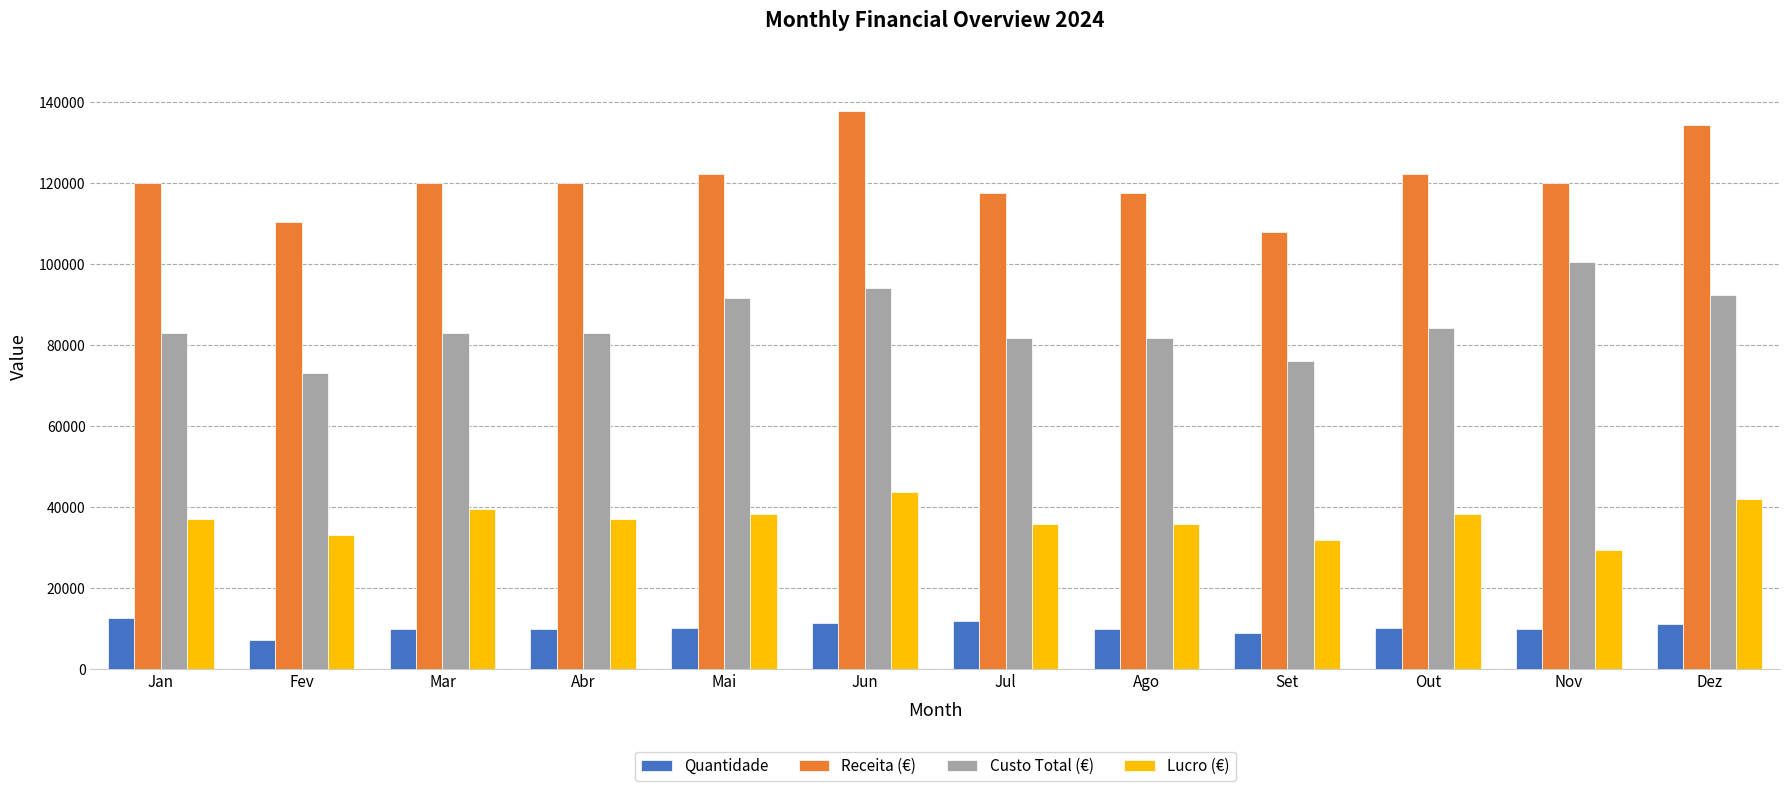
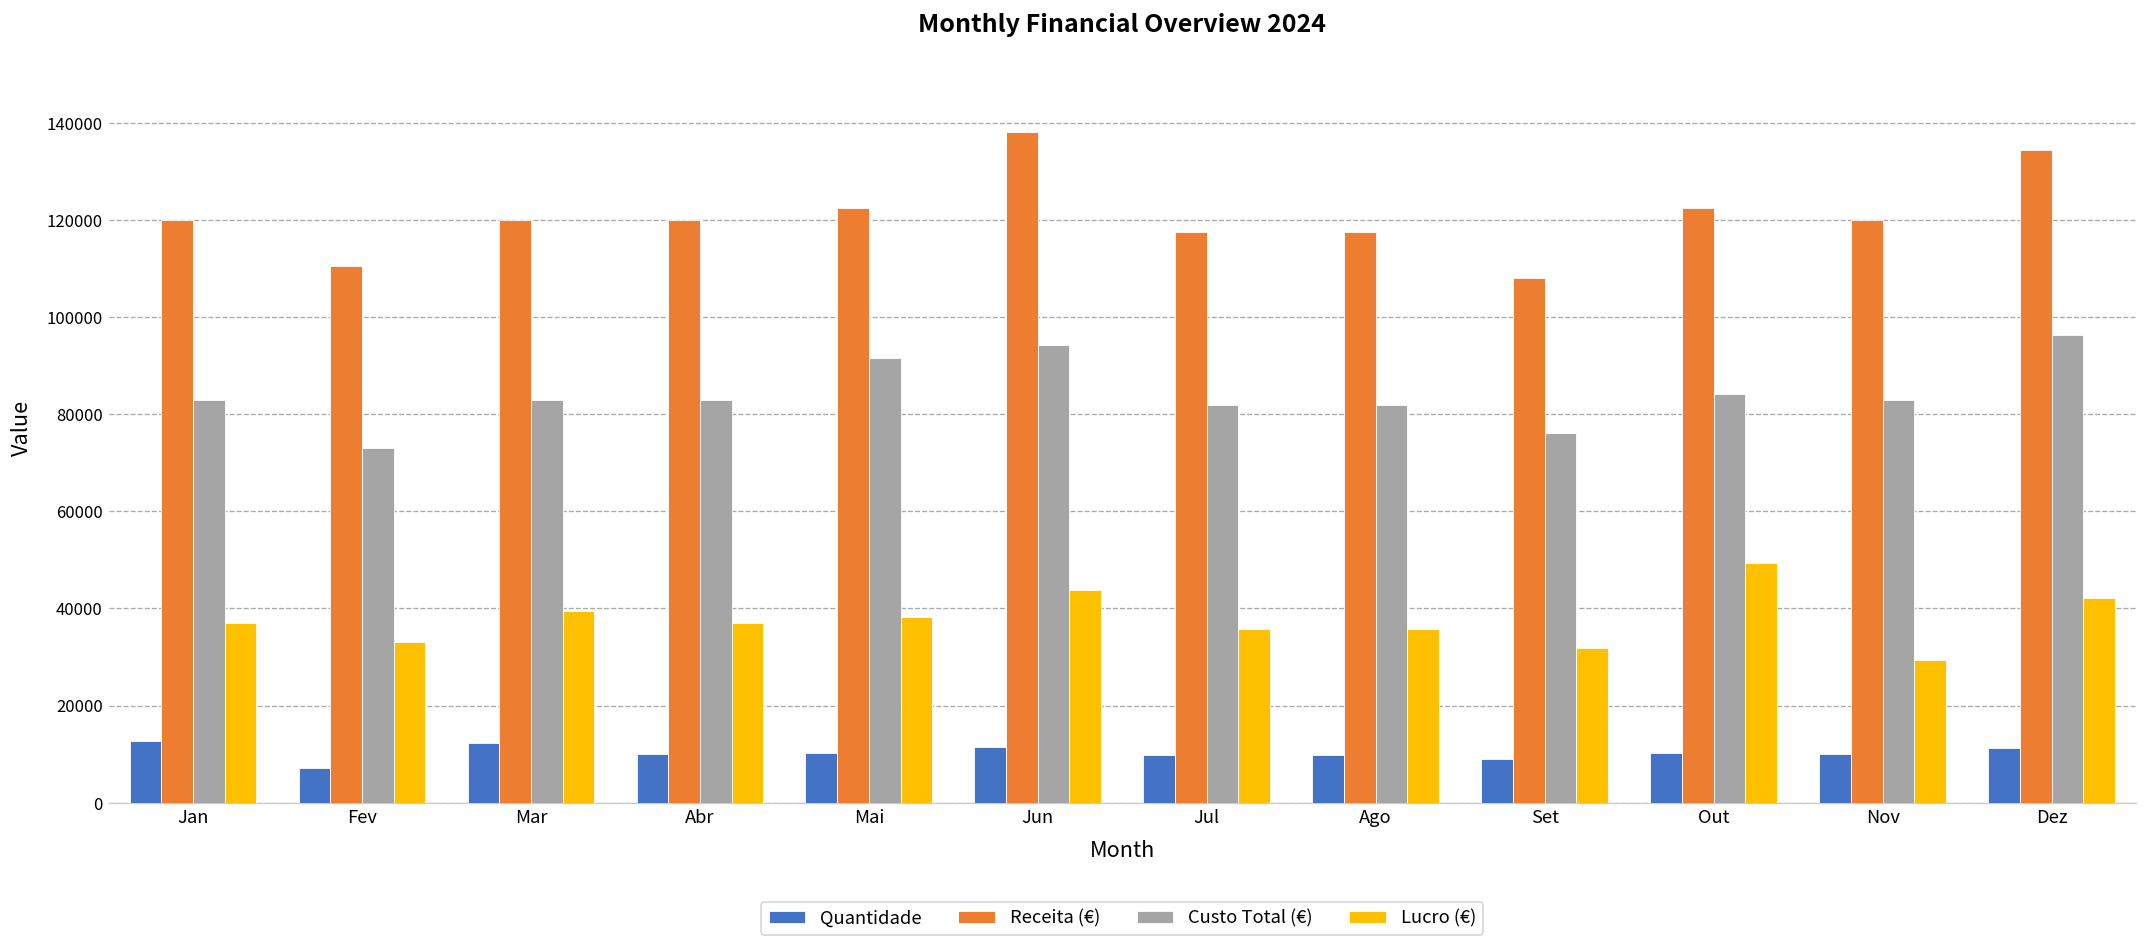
  {
    "Quantidade": {
      "Jan": 13000,
      "Fev": 7000,
-     "Mar": 10000,
+     "Mar": 12000,
      "Abr": 10000,
      "Mai": 10000,
      "Jun": 12000,
-     "Jul": 12000,
+     "Jul": 10000,
      "Ago": 10000,
      "Set": 9000,
      "Out": 10000,
      "Nov": 10000,
      "Dez": 11000
    },
    "Receita (€)": {
      "Jan": 120000,
      "Fev": 110000,
      "Mar": 120000,
      "Abr": 120000,
      "Mai": 122000,
      "Jun": 138000,
      "Jul": 118000,
      "Ago": 118000,
      "Set": 108000,
      "Out": 122000,
      "Nov": 120000,
      "Dez": 134000
    },
    "Custo Total (€)": {
      "Jan": 83000,
      "Fev": 73000,
      "Mar": 83000,
      "Abr": 83000,
      "Mai": 92000,
      "Jun": 94000,
      "Jul": 82000,
      "Ago": 82000,
      "Set": 76000,
      "Out": 84000,
-     "Nov": 101000,
-     "Dez": 92000
+     "Nov": 83000,
+     "Dez": 96000
    },
    "Lucro (€)": {
      "Jan": 37000,
      "Fev": 33000,
      "Mar": 39000,
      "Abr": 37000,
      "Mai": 38000,
      "Jun": 44000,
      "Jul": 36000,
      "Ago": 36000,
      "Set": 32000,
-     "Out": 38000,
+     "Out": 49000,
      "Nov": 29000,
      "Dez": 42000
    }
  }
